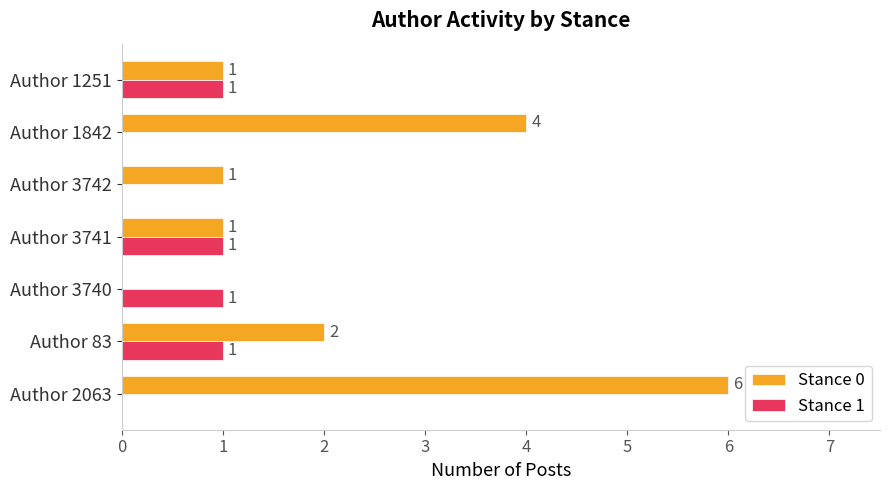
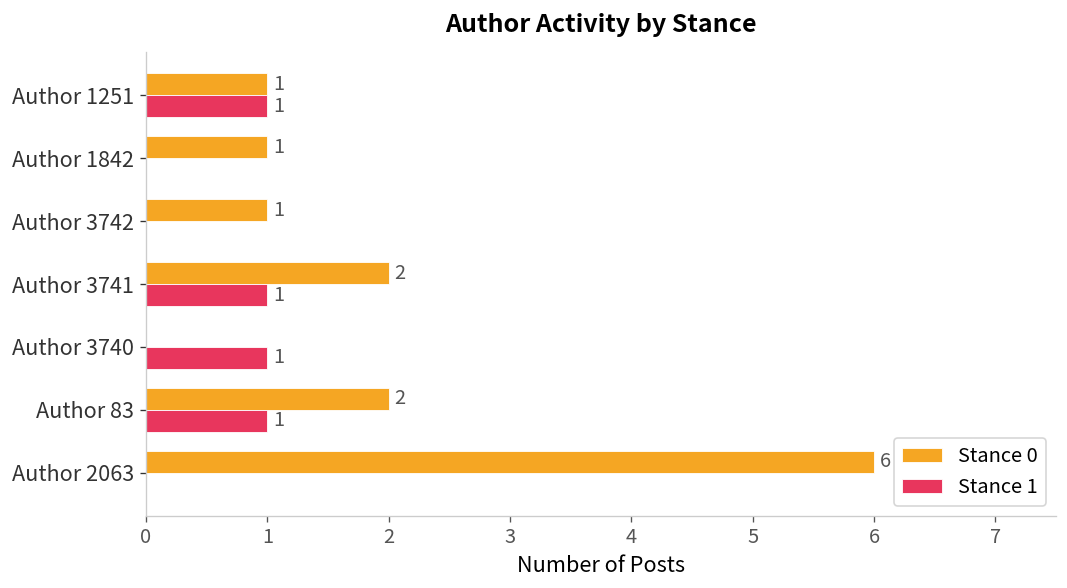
  {
    "Stance 0": {
      "Author 1251": 1,
-     "Author 1842": 4,
+     "Author 1842": 1,
      "Author 3742": 1,
-     "Author 3741": 1,
+     "Author 3741": 2,
      "Author 83": 2,
      "Author 2063": 6
    },
    "Stance 1": {
      "Author 1251": 1,
      "Author 3741": 1,
      "Author 3740": 1,
      "Author 83": 1
    }
  }
